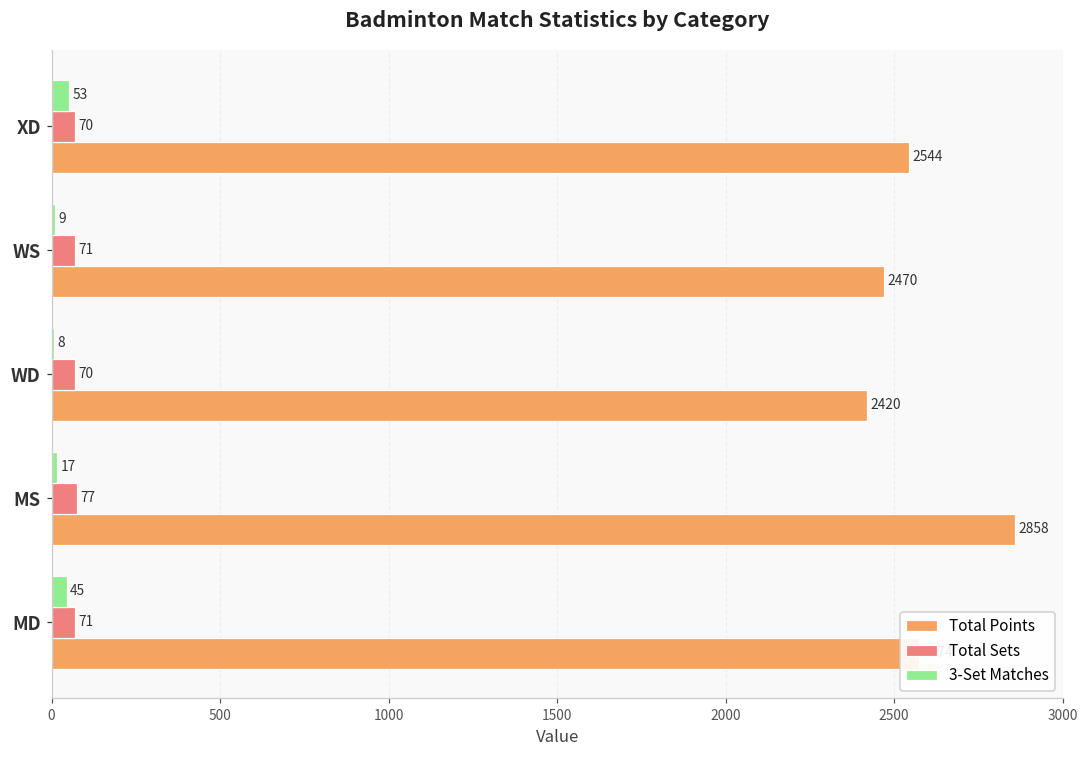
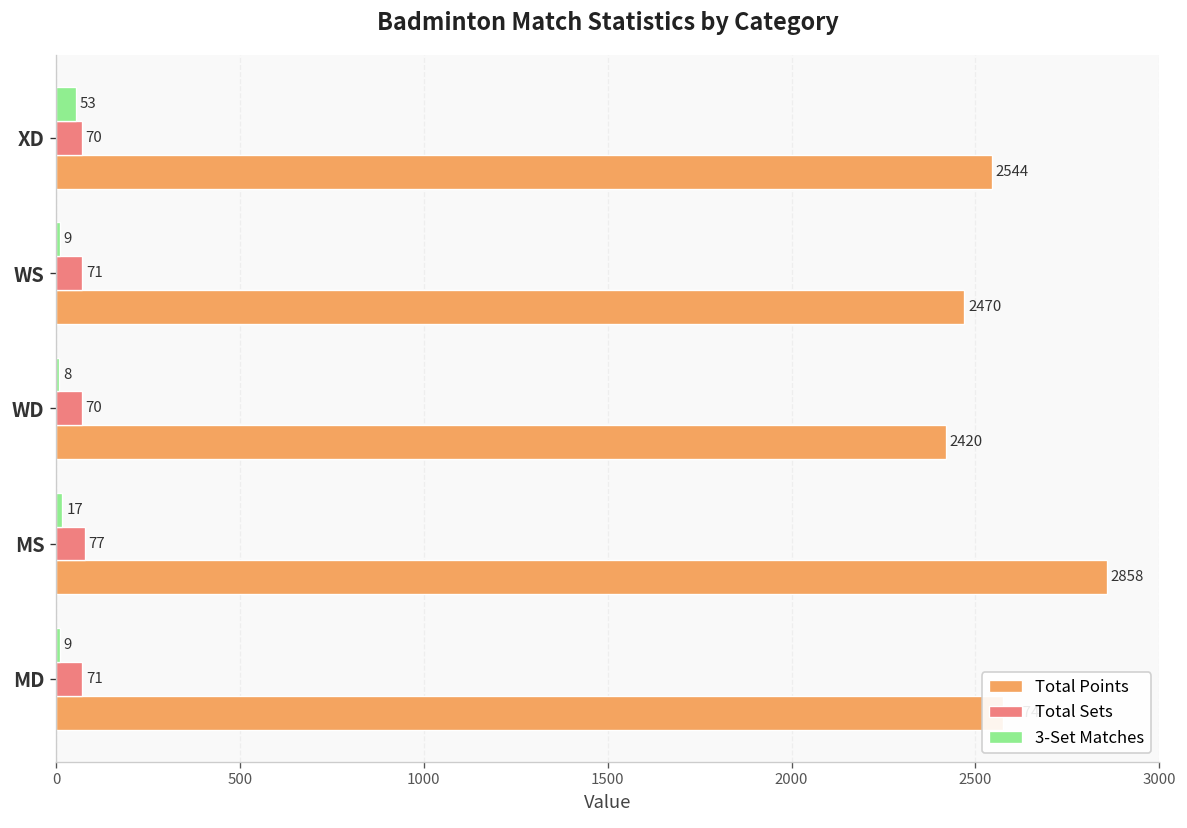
  {
    "3-Set Matches": {
      "XD": 53,
      "WS": 9,
      "WD": 8,
      "MS": 17,
-     "MD": 45
+     "MD": 9
    }
  }
